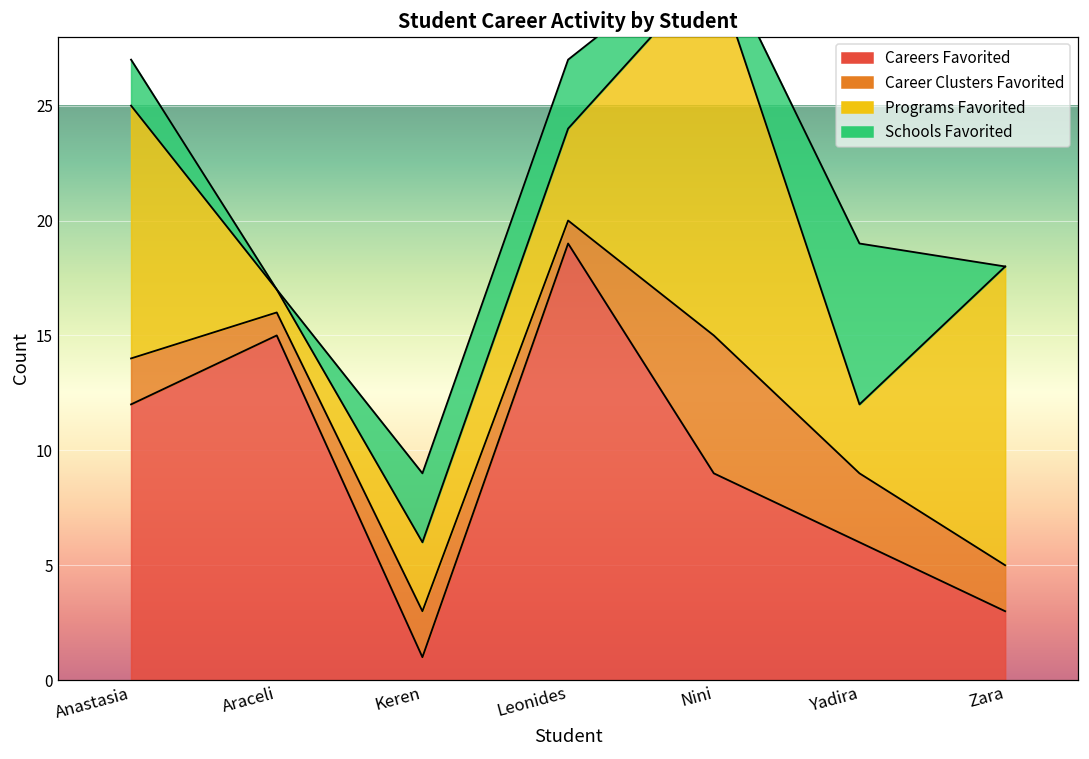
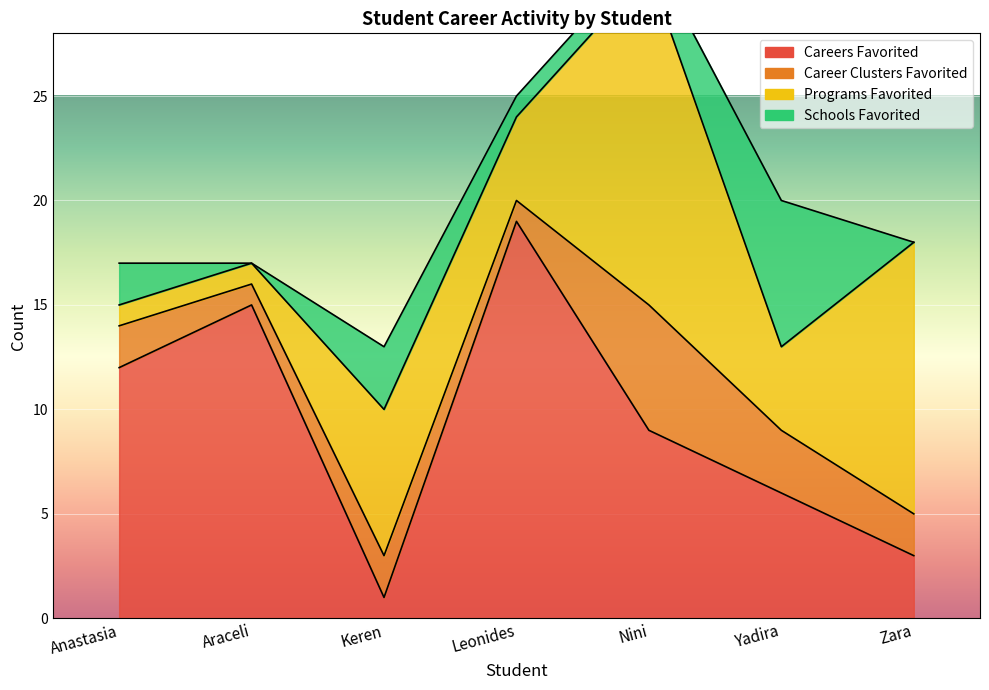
  {
    "Programs Favorited": {
-     "Anastasia": 11,
-     "Keren": 3,
+     "Anastasia": 1,
+     "Keren": 7,
      "Leonides": 4,
-     "Yadira": 3
+     "Yadira": 4
    },
    "Schools Favorited": {
      "Anastasia": 2,
      "Keren": 3,
-     "Leonides": 3,
+     "Leonides": 1,
      "Yadira": 7
    }
  }
